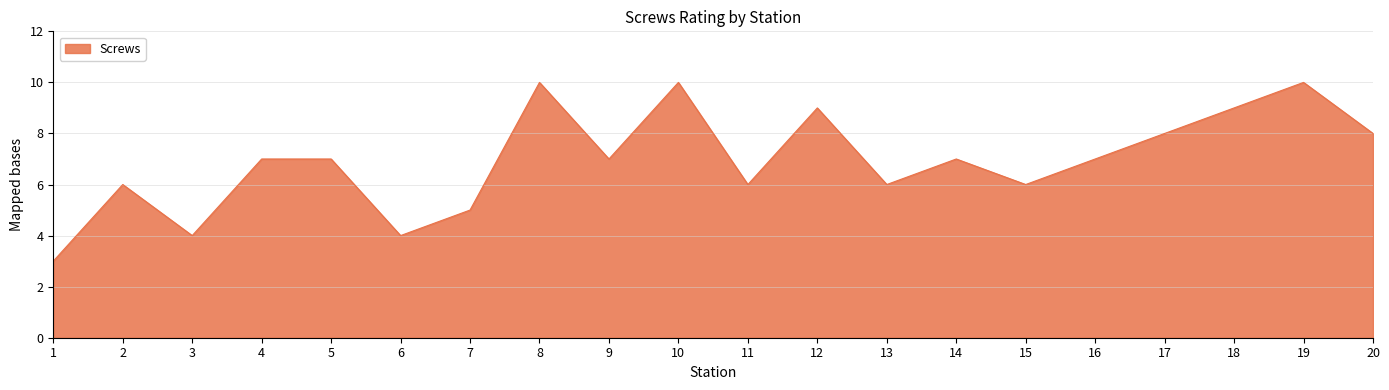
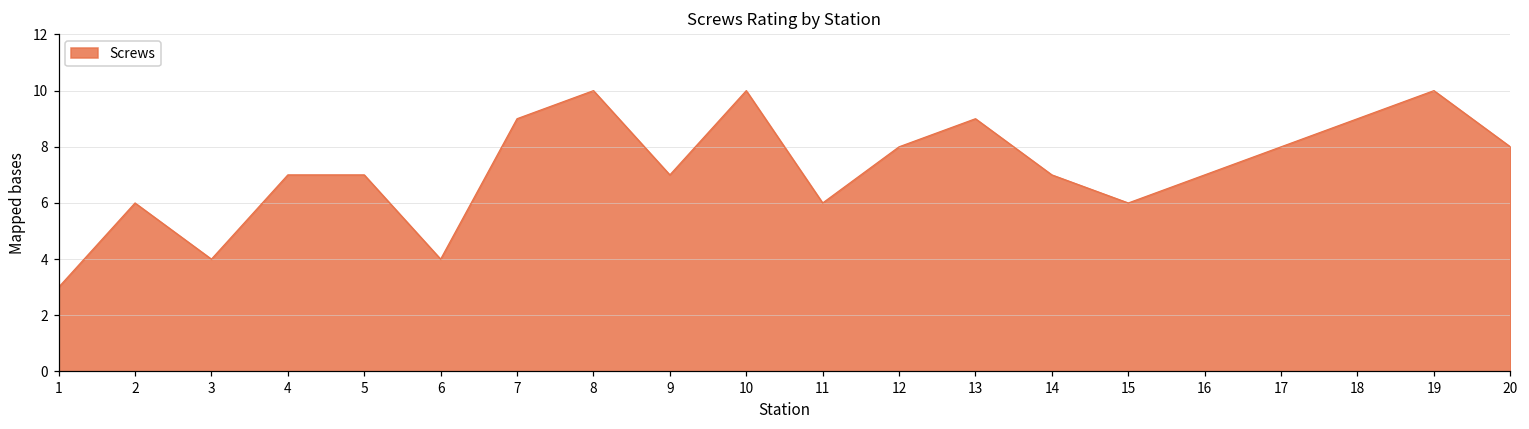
  {
    "1": 3,
    "2": 6,
    "3": 4,
    "4": 7,
    "5": 7,
    "6": 4,
-   "7": 5,
+   "7": 9,
    "8": 10,
    "9": 7,
    "10": 10,
    "11": 6,
-   "12": 9,
-   "13": 6,
+   "12": 8,
+   "13": 9,
    "14": 7,
    "15": 6,
    "16": 7,
    "17": 8,
    "18": 9,
    "19": 10,
    "20": 8
  }
